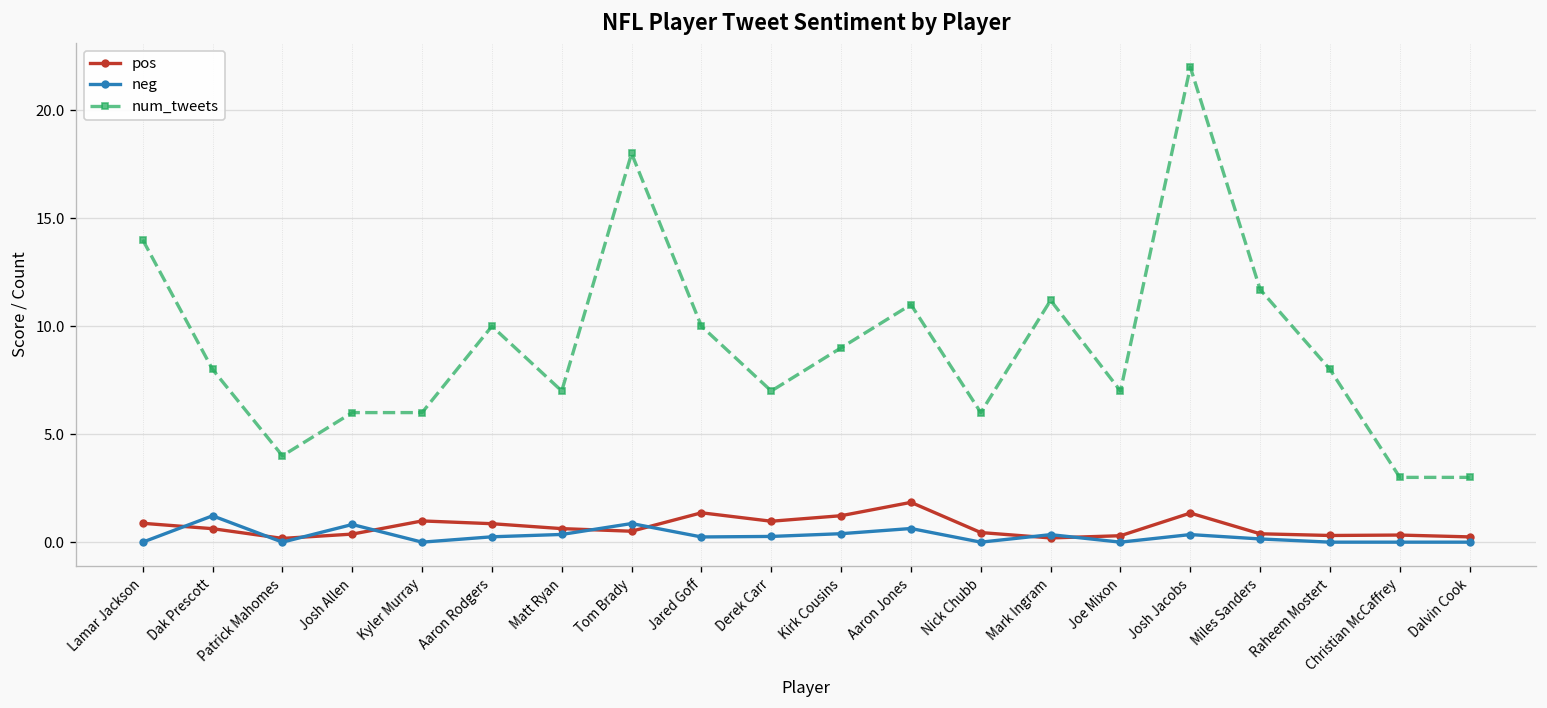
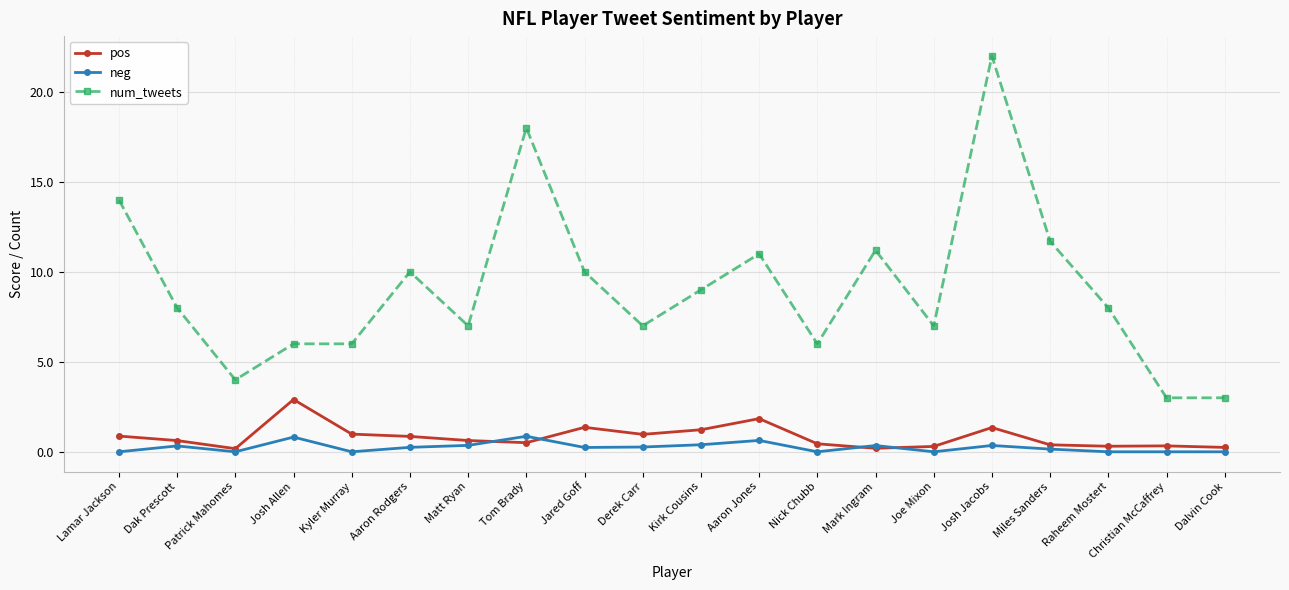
  {
    "pos": {
      "Lamar Jackson": 0.9,
      "Dak Prescott": 0.6,
      "Patrick Mahomes": 0.2,
-     "Josh Allen": 0.4,
+     "Josh Allen": 2.9,
      "Kyler Murray": 1.0,
      "Aaron Rodgers": 0.9,
      "Matt Ryan": 0.6,
      "Tom Brady": 0.5,
      "Jared Goff": 1.4,
      "Derek Carr": 1.0,
      "Kirk Cousins": 1.2,
      "Aaron Jones": 1.8,
      "Nick Chubb": 0.4,
      "Mark Ingram": 0.2,
      "Joe Mixon": 0.3,
      "Josh Jacobs": 1.3,
      "Miles Sanders": 0.4,
      "Raheem Mostert": 0.3,
      "Christian McCaffrey": 0.3,
      "Dalvin Cook": 0.2
    },
    "neg": {
      "Lamar Jackson": 0.0,
-     "Dak Prescott": 1.2,
+     "Dak Prescott": 0.3,
      "Patrick Mahomes": 0.0,
      "Josh Allen": 0.8,
      "Kyler Murray": 0.0,
      "Aaron Rodgers": 0.2,
      "Matt Ryan": 0.4,
      "Tom Brady": 0.9,
      "Jared Goff": 0.2,
      "Derek Carr": 0.3,
      "Kirk Cousins": 0.4,
      "Aaron Jones": 0.6,
      "Nick Chubb": 0.0,
      "Mark Ingram": 0.3,
      "Joe Mixon": 0.0,
      "Josh Jacobs": 0.4,
      "Miles Sanders": 0.1,
      "Raheem Mostert": 0.0,
      "Christian McCaffrey": 0.0,
      "Dalvin Cook": 0.0
    },
    "num_tweets": {
      "Lamar Jackson": 14.0,
      "Dak Prescott": 8.0,
      "Patrick Mahomes": 4.0,
      "Josh Allen": 6.0,
      "Kyler Murray": 6.0,
      "Aaron Rodgers": 10.0,
      "Matt Ryan": 7.0,
      "Tom Brady": 18.0,
      "Jared Goff": 10.0,
      "Derek Carr": 7.0,
      "Kirk Cousins": 9.0,
      "Aaron Jones": 11.0,
      "Nick Chubb": 6.0,
      "Mark Ingram": 11.2,
      "Joe Mixon": 7.0,
      "Josh Jacobs": 22.0,
      "Miles Sanders": 11.7,
      "Raheem Mostert": 8.0,
      "Christian McCaffrey": 3.0,
      "Dalvin Cook": 3.0
    }
  }
